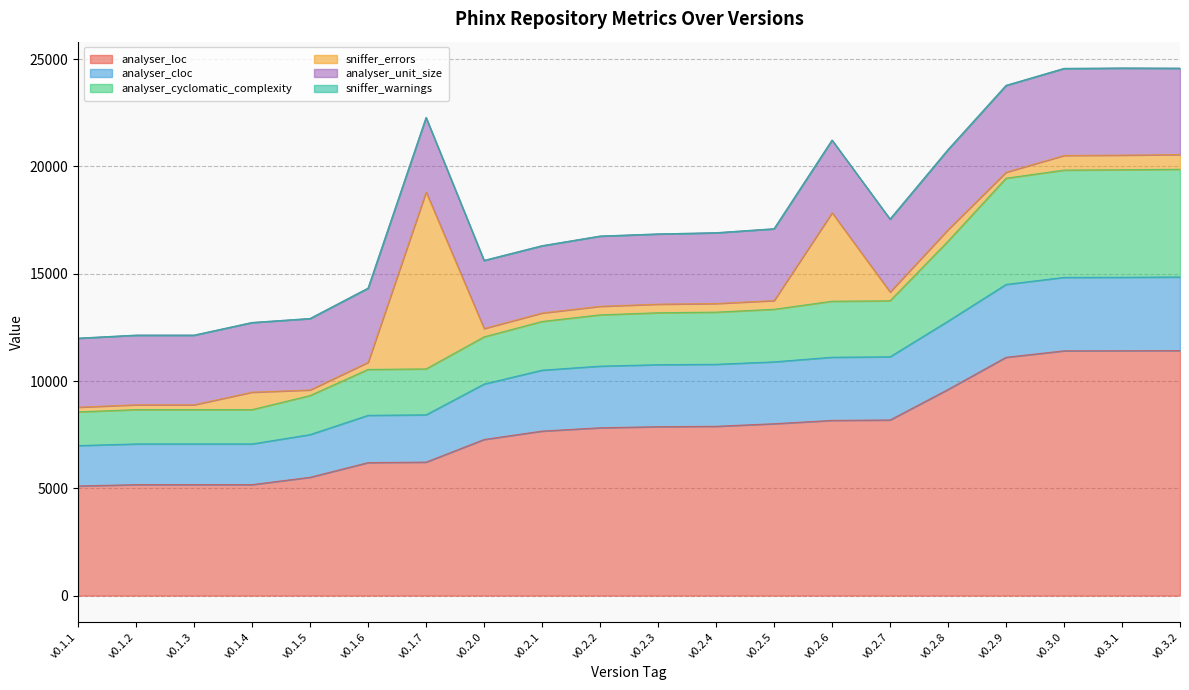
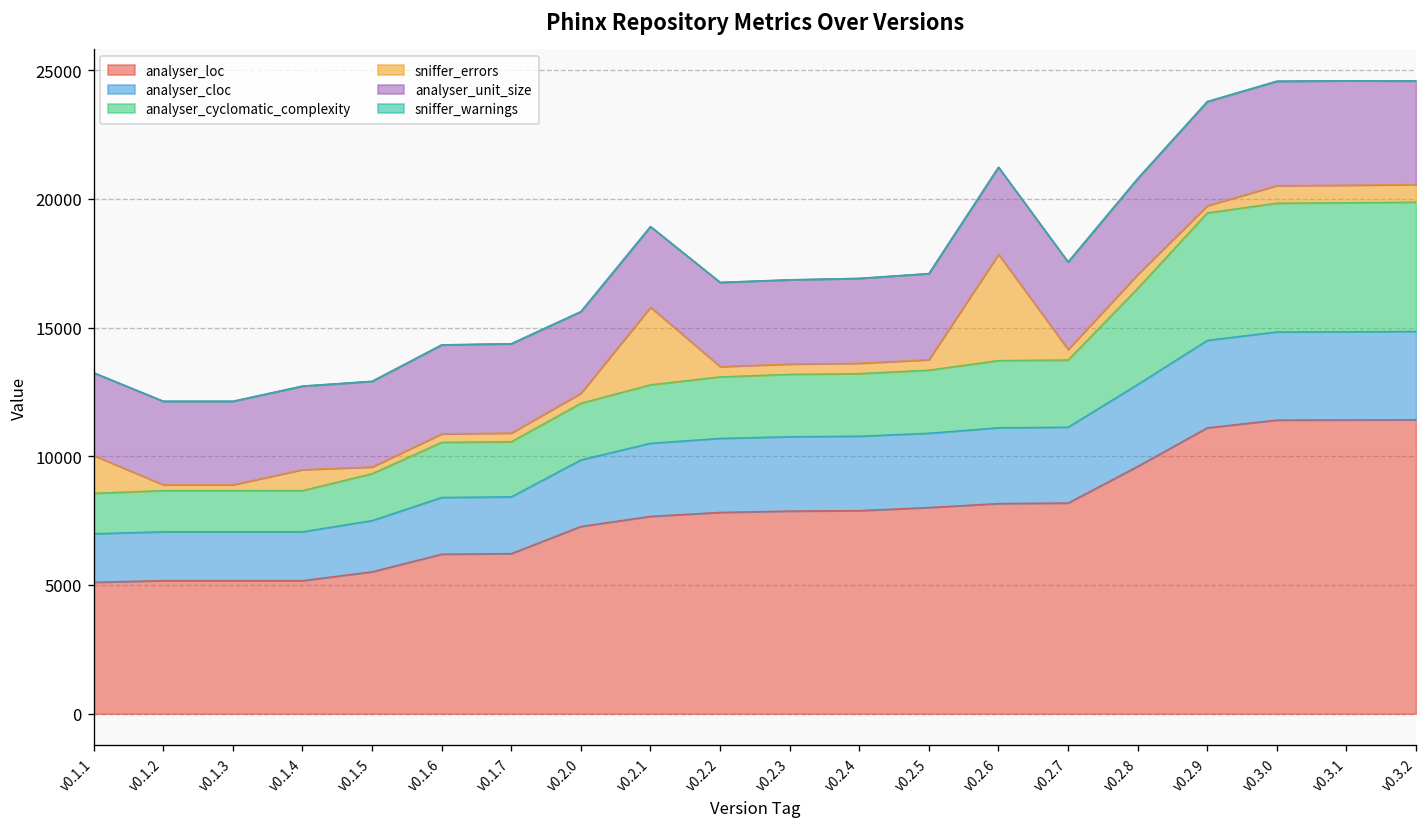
  {
    "analyser_loc": {
      "v0.1.1": 5100,
      "v0.1.2": 5200,
      "v0.1.3": 5200,
      "v0.1.4": 5200,
      "v0.1.5": 5500,
      "v0.1.6": 6200,
      "v0.1.7": 6200,
      "v0.2.0": 7300,
      "v0.2.1": 7700,
      "v0.2.2": 7800,
      "v0.2.3": 7900,
      "v0.2.4": 7900,
      "v0.2.5": 8000,
      "v0.2.6": 8200,
      "v0.2.7": 8200,
      "v0.2.8": 9600,
      "v0.2.9": 11100,
      "v0.3.0": 11400,
      "v0.3.1": 11400,
      "v0.3.2": 11400
    },
    "analyser_cloc": {
      "v0.1.1": 1900,
      "v0.1.2": 1900,
      "v0.1.3": 1900,
      "v0.1.4": 1900,
      "v0.1.5": 2000,
      "v0.1.6": 2200,
      "v0.1.7": 2200,
      "v0.2.0": 2600,
      "v0.2.1": 2800,
      "v0.2.2": 2900,
      "v0.2.3": 2900,
      "v0.2.4": 2900,
      "v0.2.5": 2900,
      "v0.2.6": 2900,
      "v0.2.7": 2900,
      "v0.2.8": 3200,
      "v0.2.9": 3400,
      "v0.3.0": 3400,
      "v0.3.1": 3400,
      "v0.3.2": 3400
    },
    "sniffer_errors": {
-     "v0.1.1": 200,
+     "v0.1.1": 1500,
      "v0.1.2": 200,
      "v0.1.3": 200,
      "v0.1.4": 800,
      "v0.1.5": 300,
      "v0.1.6": 300,
-     "v0.1.7": 8200,
+     "v0.1.7": 300,
      "v0.2.0": 400,
-     "v0.2.1": 400,
+     "v0.2.1": 3000,
      "v0.2.2": 400,
      "v0.2.3": 400,
      "v0.2.4": 400,
      "v0.2.5": 400,
      "v0.2.6": 4100,
      "v0.2.7": 400,
      "v0.2.8": 500,
      "v0.2.9": 300,
      "v0.3.0": 700,
      "v0.3.1": 700,
      "v0.3.2": 700
    }
  }
